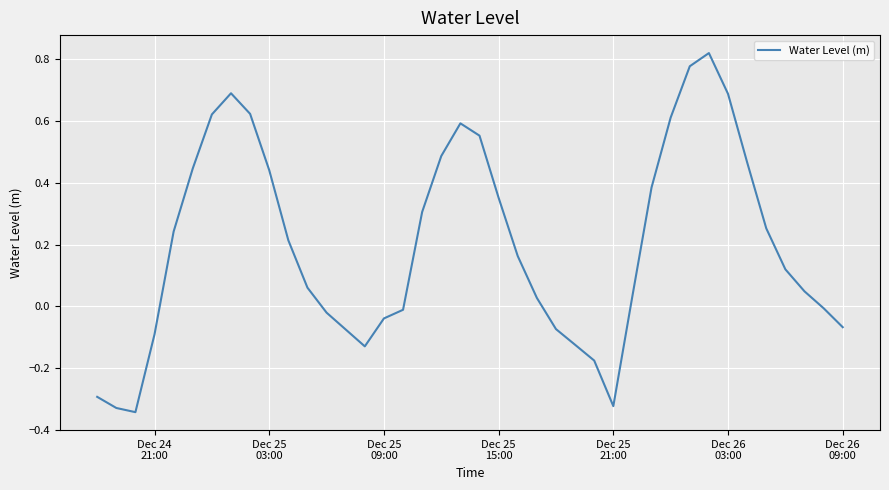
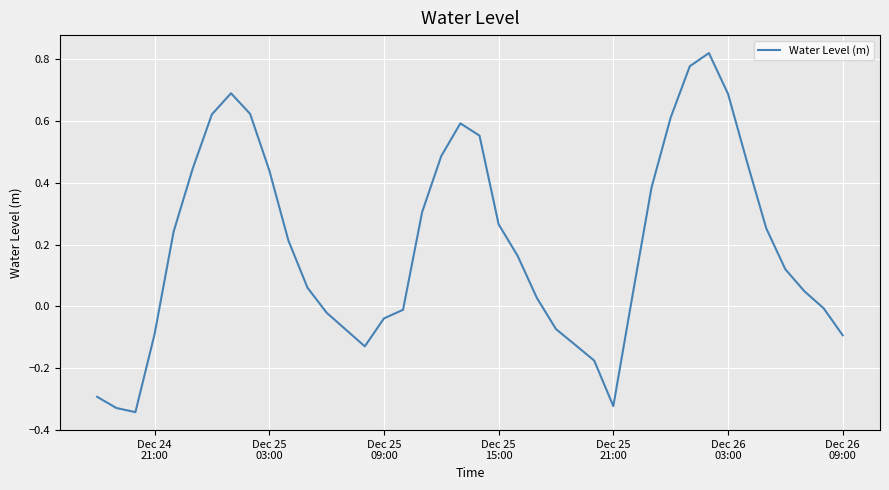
  {
    "Dec 24 21:00": -0.09,
    "Dec 25 03:00": 0.44,
    "Dec 25 09:00": -0.04,
-   "Dec 25 15:00": 0.35,
+   "Dec 25 15:00": 0.27,
    "Dec 25 21:00": -0.32,
    "Dec 26 03:00": 0.69,
-   "Dec 26 09:00": -0.07
+   "Dec 26 09:00": -0.09
  }
